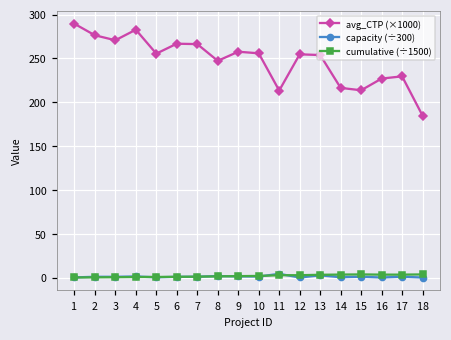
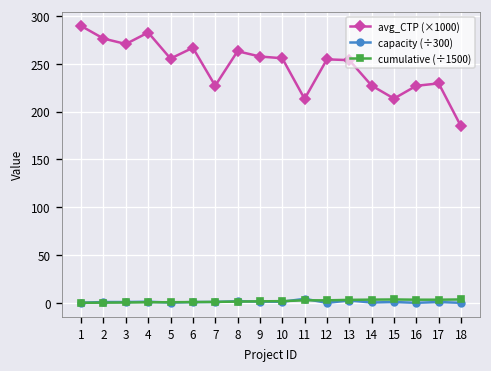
  {
    "avg_CTP (×1000)": {
      "1": 290,
      "2": 280,
      "3": 270,
      "4": 280,
      "5": 260,
      "6": 270,
-     "7": 270,
-     "8": 250,
+     "7": 230,
+     "8": 260,
      "9": 260,
      "10": 260,
      "11": 210,
      "12": 250,
-     "14": 220,
+     "14": 230,
      "15": 210,
      "16": 230,
      "17": 230,
      "18": 180
    },
    "capacity (÷300)": {
      "16": 0,
      "18": 0
    },
    "cumulative (÷1500)": {
      "16": 0,
      "18": 0
    }
  }
